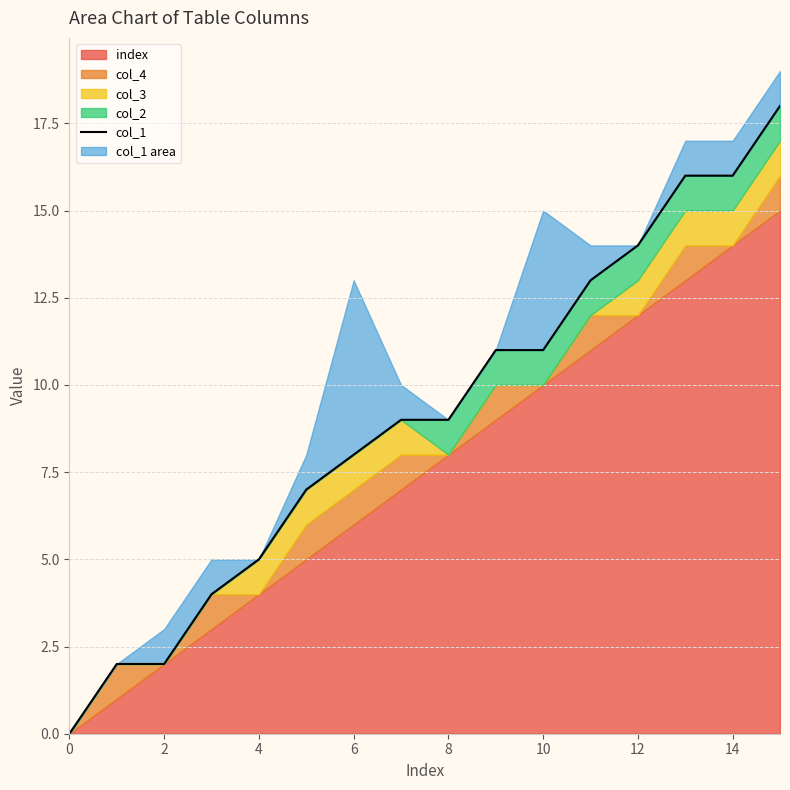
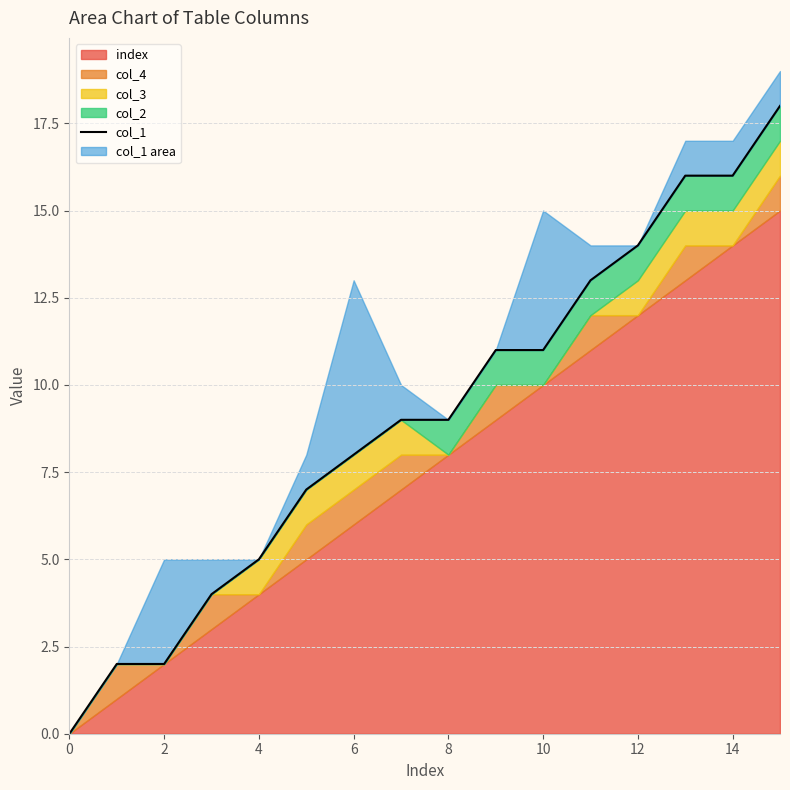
  {
    "col_3": {
      "12": 1,
      "14": 1
    },
    "col_2": {
      "10": 1,
      "14": 1
    },
    "col_1 area": {
-     "2": 1,
+     "2": 3,
      "6": 5,
      "10": 4,
      "14": 1
    }
  }
